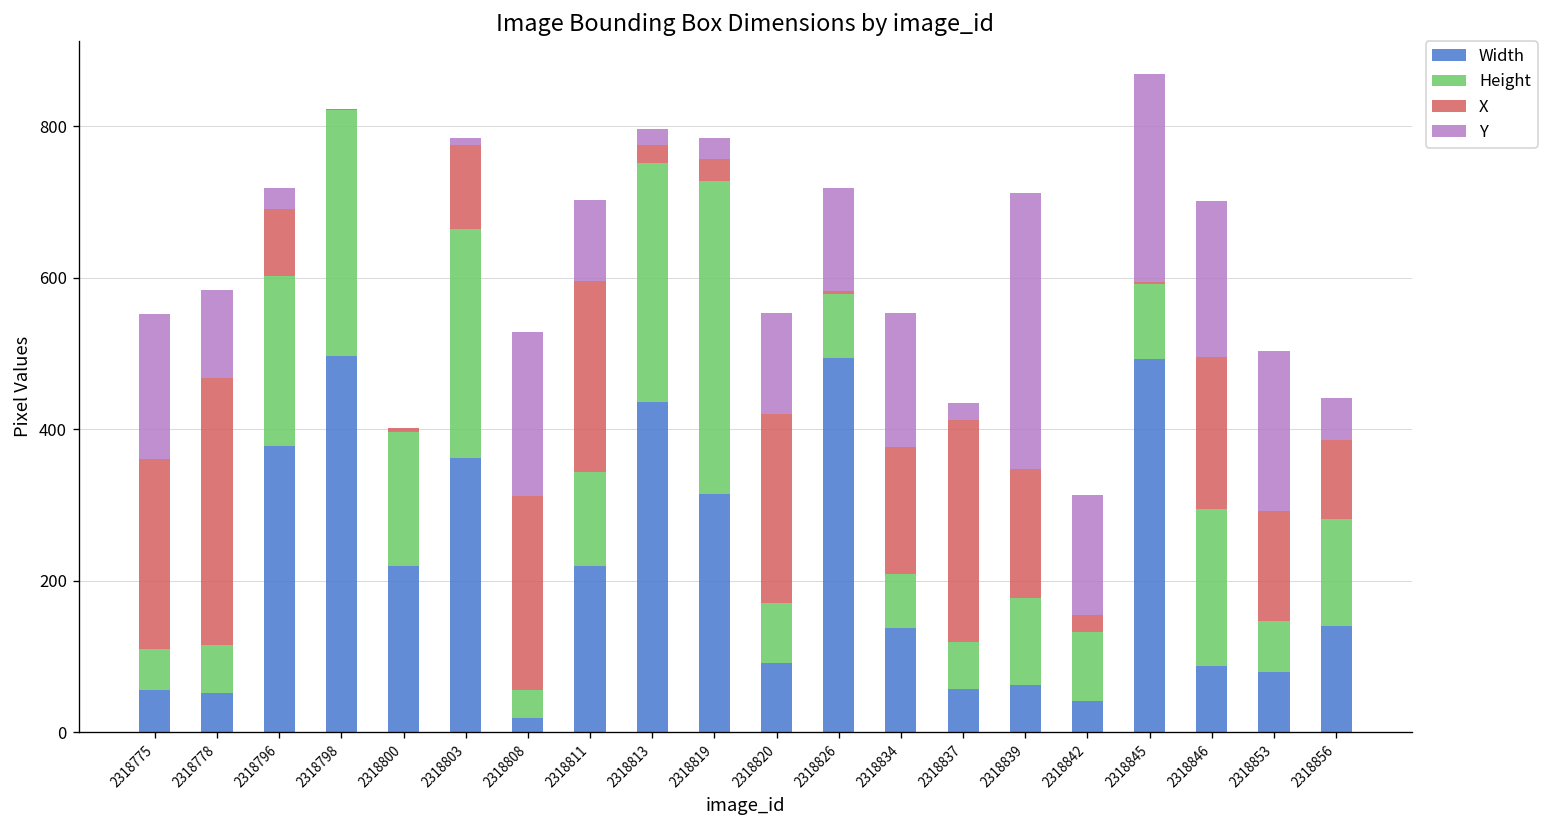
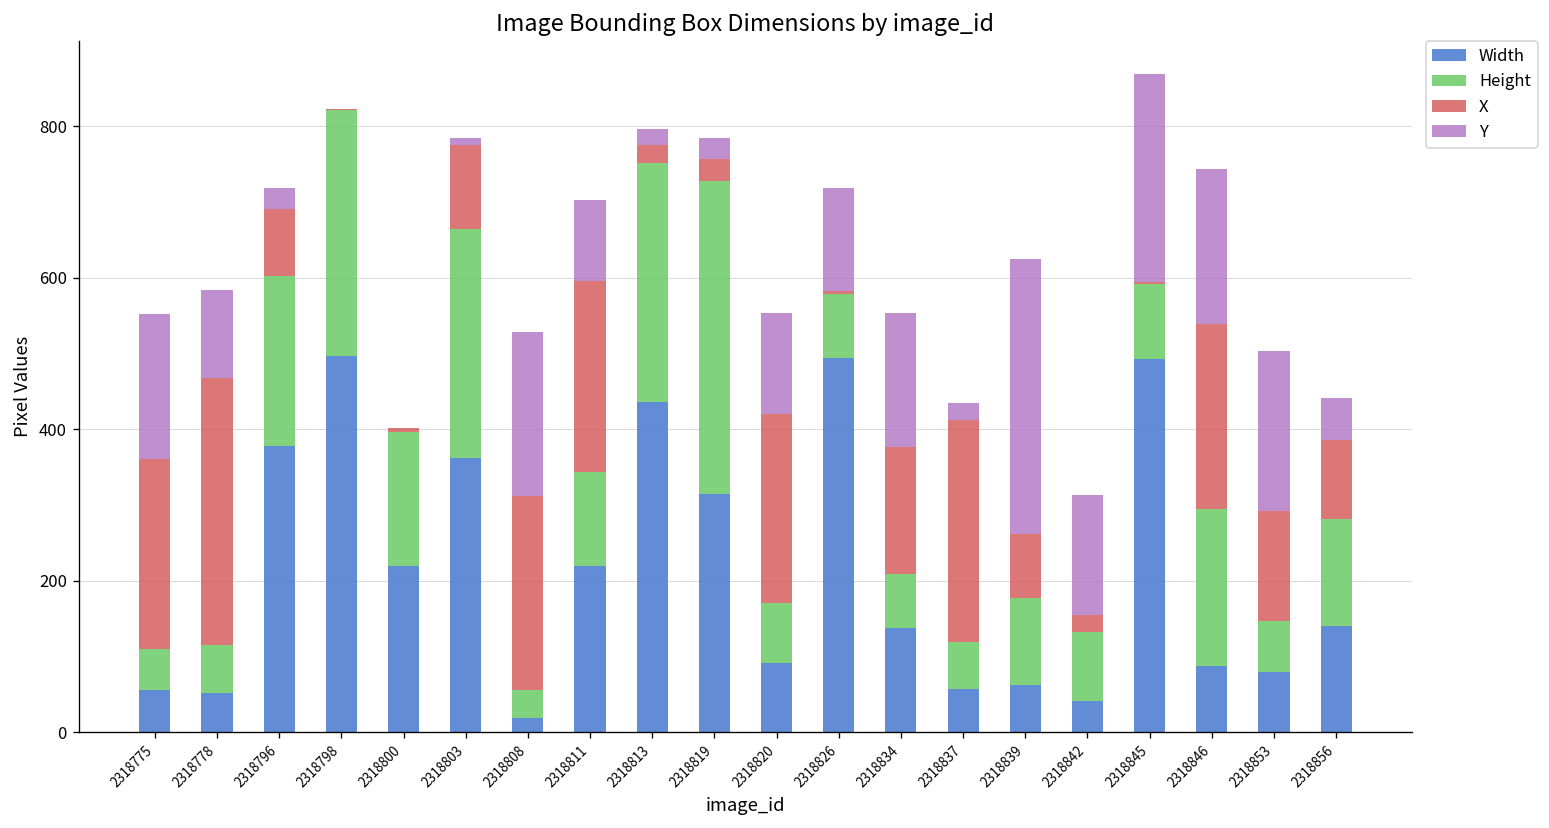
  {
    "Width": {
      "2318775": 60,
      "2318778": 50,
      "2318796": 380,
      "2318798": 500,
      "2318800": 220,
      "2318803": 360,
      "2318808": 20,
      "2318811": 220,
      "2318813": 440,
      "2318819": 310,
      "2318820": 90,
      "2318826": 490,
      "2318834": 140,
      "2318837": 60,
      "2318839": 60,
      "2318842": 40,
      "2318845": 490,
      "2318846": 90,
      "2318853": 80,
      "2318856": 140
    },
    "Height": {
      "2318775": 60,
      "2318778": 60,
      "2318796": 230,
      "2318798": 330,
      "2318800": 180,
      "2318803": 300,
      "2318808": 40,
      "2318811": 120,
      "2318813": 320,
      "2318819": 410,
      "2318820": 80,
      "2318826": 90,
      "2318834": 70,
      "2318837": 60,
      "2318839": 120,
      "2318842": 90,
      "2318845": 100,
      "2318846": 210,
      "2318853": 70,
      "2318856": 140
    },
    "X": {
      "2318775": 250,
      "2318778": 350,
      "2318796": 90,
      "2318800": 10,
      "2318803": 110,
      "2318808": 260,
      "2318811": 250,
      "2318813": 30,
      "2318819": 30,
      "2318820": 250,
      "2318826": 0,
      "2318834": 170,
      "2318837": 290,
-     "2318839": 170,
+     "2318839": 80,
      "2318842": 20,
-     "2318846": 200,
+     "2318846": 240,
      "2318853": 150,
      "2318856": 100
    },
    "Y": {
      "2318775": 190,
      "2318778": 120,
      "2318796": 30,
      "2318798": 0,
      "2318800": 0,
      "2318803": 10,
      "2318808": 220,
      "2318811": 110,
      "2318813": 20,
      "2318819": 30,
      "2318820": 130,
      "2318826": 140,
      "2318834": 180,
      "2318837": 20,
      "2318839": 360,
      "2318842": 160,
      "2318845": 270,
      "2318846": 210,
      "2318853": 210,
      "2318856": 60
    }
  }
